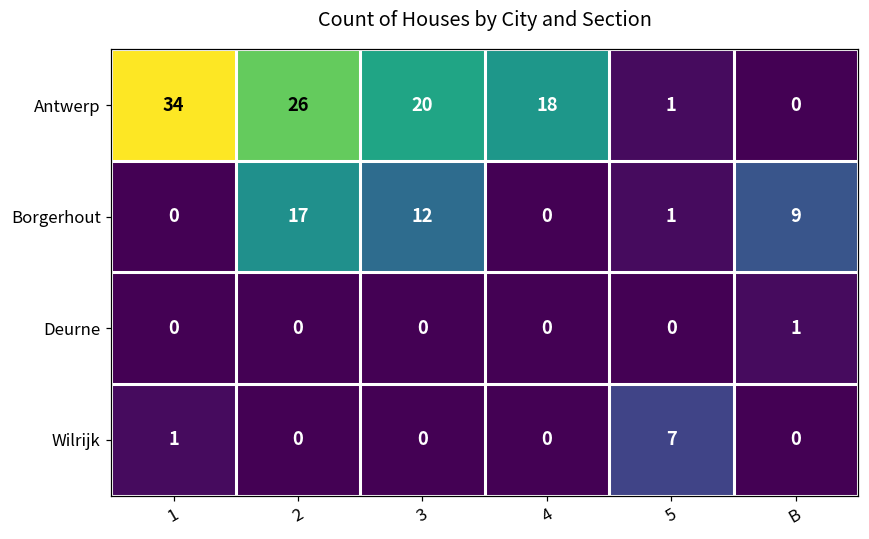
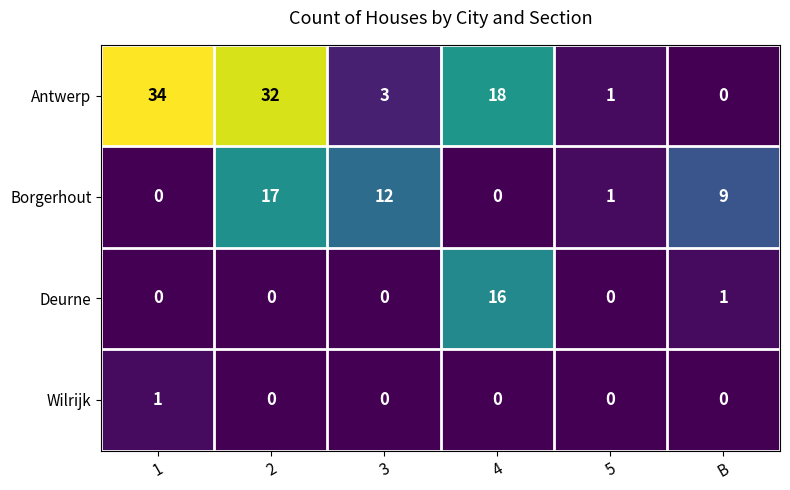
  {
    "Antwerp": {
      "1": 34,
-     "2": 26,
-     "3": 20,
+     "2": 32,
+     "3": 3,
      "4": 18,
      "5": 1,
      "B": 0
    },
    "Borgerhout": {
      "1": 0,
      "2": 17,
      "3": 12,
      "4": 0,
      "5": 1,
      "B": 9
    },
    "Deurne": {
      "1": 0,
      "2": 0,
      "3": 0,
-     "4": 0,
+     "4": 16,
      "5": 0,
      "B": 1
    },
    "Wilrijk": {
      "1": 1,
      "2": 0,
      "3": 0,
      "4": 0,
-     "5": 7,
+     "5": 0,
      "B": 0
    }
  }
